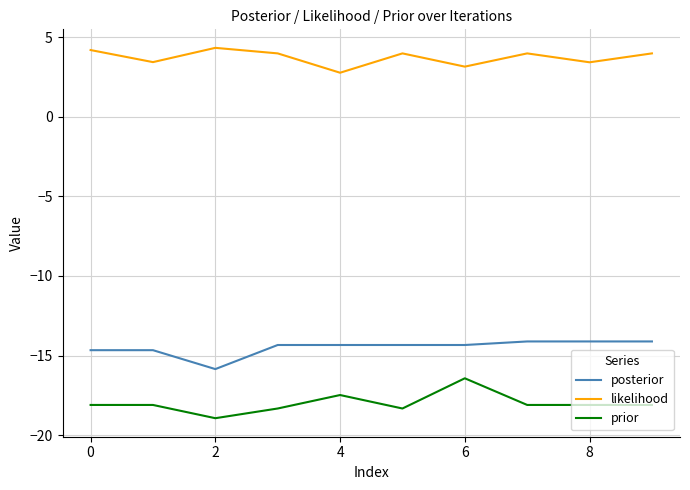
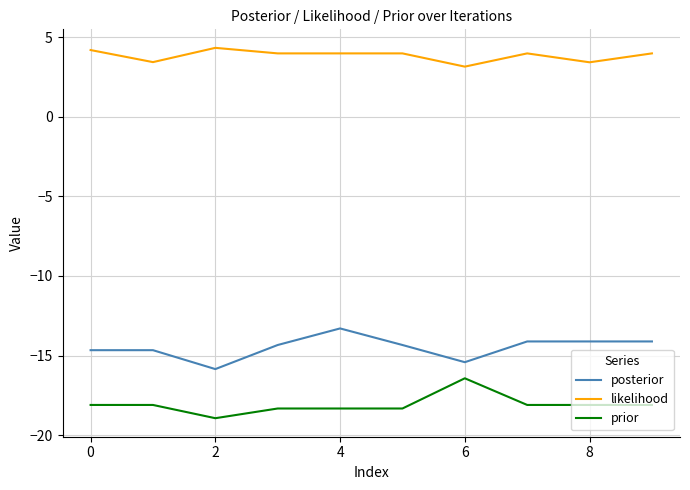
  {
    "posterior": {
      "0": -14.7,
      "2": -15.9,
-     "4": -14.3,
-     "6": -14.3,
+     "4": -13.3,
+     "6": -15.4,
      "8": -14.1
    },
    "likelihood": {
      "0": 4.2,
      "2": 4.3,
-     "4": 2.8,
+     "4": 4.0,
      "6": 3.2,
      "8": 3.4
    },
    "prior": {
      "0": -18.1,
      "2": -18.9,
-     "4": -17.5,
+     "4": -18.3,
      "6": -16.4
    }
  }
